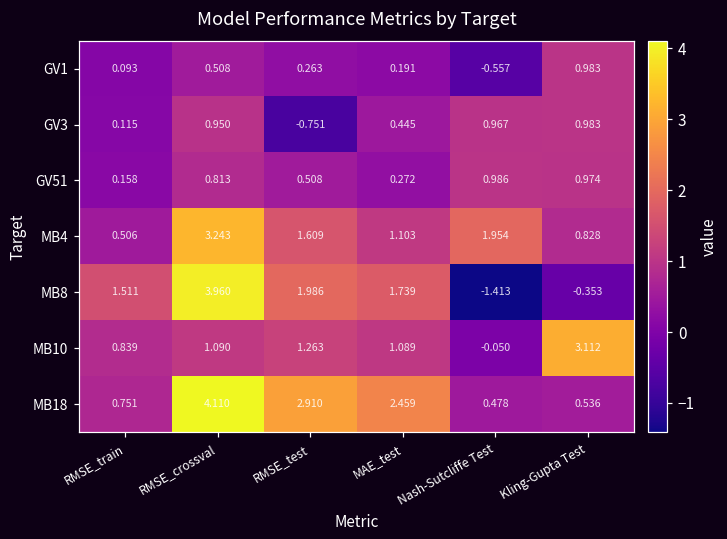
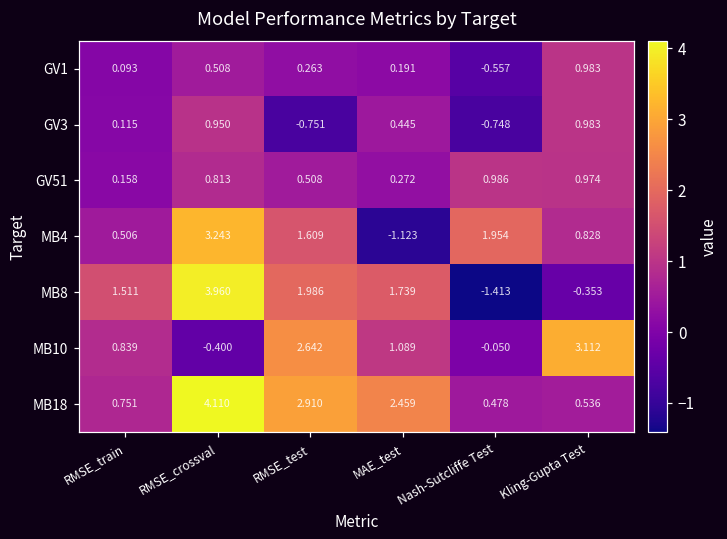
  {
    "GV1": {
      "RMSE_train": 0.093,
      "RMSE_crossval": 0.508,
      "RMSE_test": 0.263,
      "MAE_test": 0.191,
      "Nash-Sutcliffe Test": -0.557,
      "Kling-Gupta Test": 0.983
    },
    "GV3": {
      "RMSE_train": 0.115,
      "RMSE_crossval": 0.950,
      "RMSE_test": -0.751,
      "MAE_test": 0.445,
-     "Nash-Sutcliffe Test": 0.967,
+     "Nash-Sutcliffe Test": -0.748,
      "Kling-Gupta Test": 0.983
    },
    "GV51": {
      "RMSE_train": 0.158,
      "RMSE_crossval": 0.813,
      "RMSE_test": 0.508,
      "MAE_test": 0.272,
      "Nash-Sutcliffe Test": 0.986,
      "Kling-Gupta Test": 0.974
    },
    "MB4": {
      "RMSE_train": 0.506,
      "RMSE_crossval": 3.243,
      "RMSE_test": 1.609,
-     "MAE_test": 1.103,
+     "MAE_test": -1.123,
      "Nash-Sutcliffe Test": 1.954,
      "Kling-Gupta Test": 0.828
    },
    "MB8": {
      "RMSE_train": 1.511,
      "RMSE_crossval": 3.960,
      "RMSE_test": 1.986,
      "MAE_test": 1.739,
      "Nash-Sutcliffe Test": -1.413,
      "Kling-Gupta Test": -0.353
    },
    "MB10": {
      "RMSE_train": 0.839,
-     "RMSE_crossval": 1.090,
-     "RMSE_test": 1.263,
+     "RMSE_crossval": -0.400,
+     "RMSE_test": 2.642,
      "MAE_test": 1.089,
      "Nash-Sutcliffe Test": -0.050,
      "Kling-Gupta Test": 3.112
    },
    "MB18": {
      "RMSE_train": 0.751,
      "RMSE_crossval": 4.110,
      "RMSE_test": 2.910,
      "MAE_test": 2.459,
      "Nash-Sutcliffe Test": 0.478,
      "Kling-Gupta Test": 0.536
    }
  }
